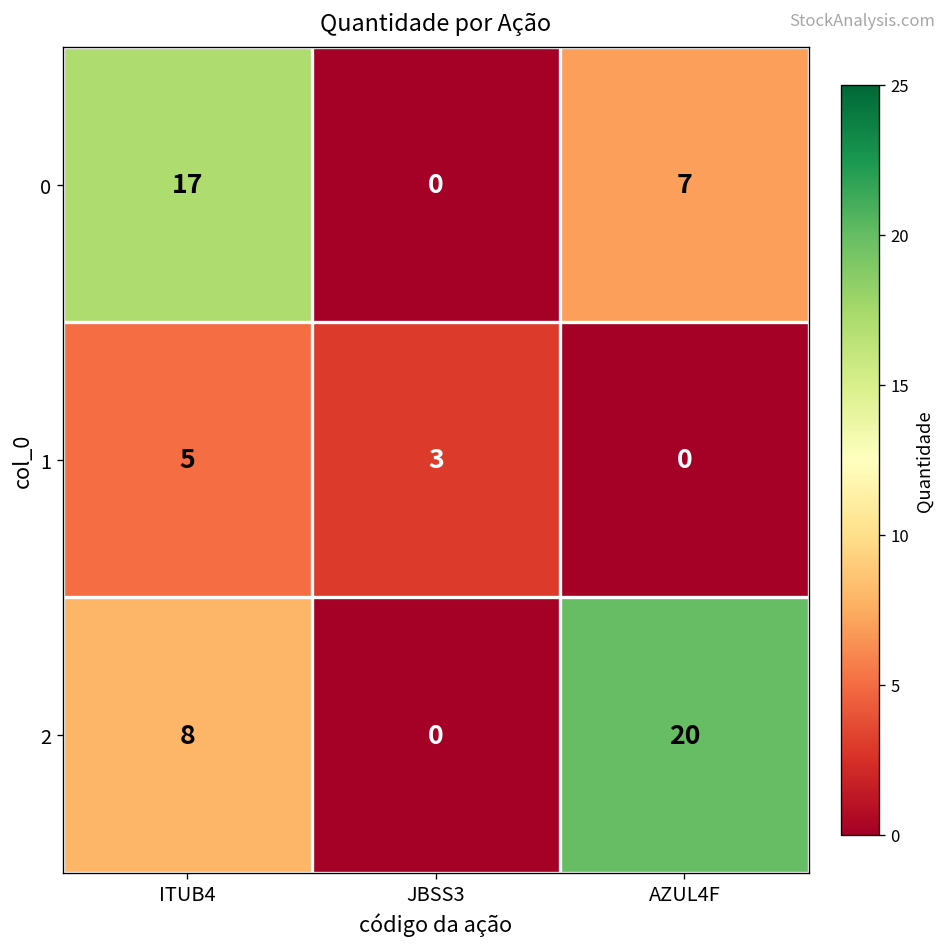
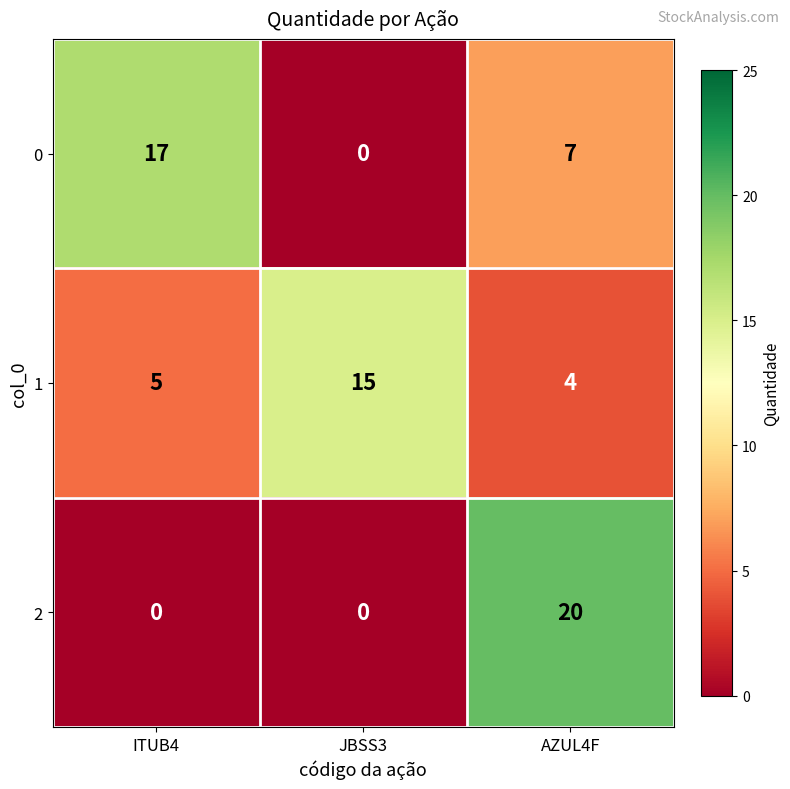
  {
    "0": {
      "ITUB4": 17,
      "JBSS3": 0,
      "AZUL4F": 7
    },
    "1": {
      "ITUB4": 5,
-     "JBSS3": 3,
-     "AZUL4F": 0
+     "JBSS3": 15,
+     "AZUL4F": 4
    },
    "2": {
-     "ITUB4": 8,
+     "ITUB4": 0,
      "JBSS3": 0,
      "AZUL4F": 20
    }
  }
